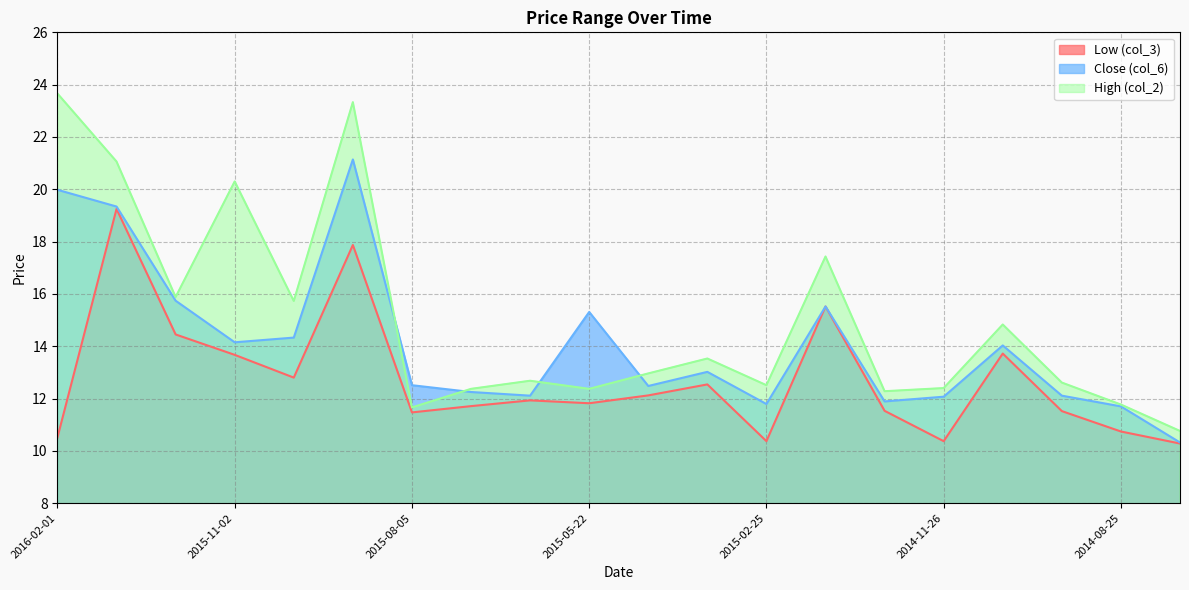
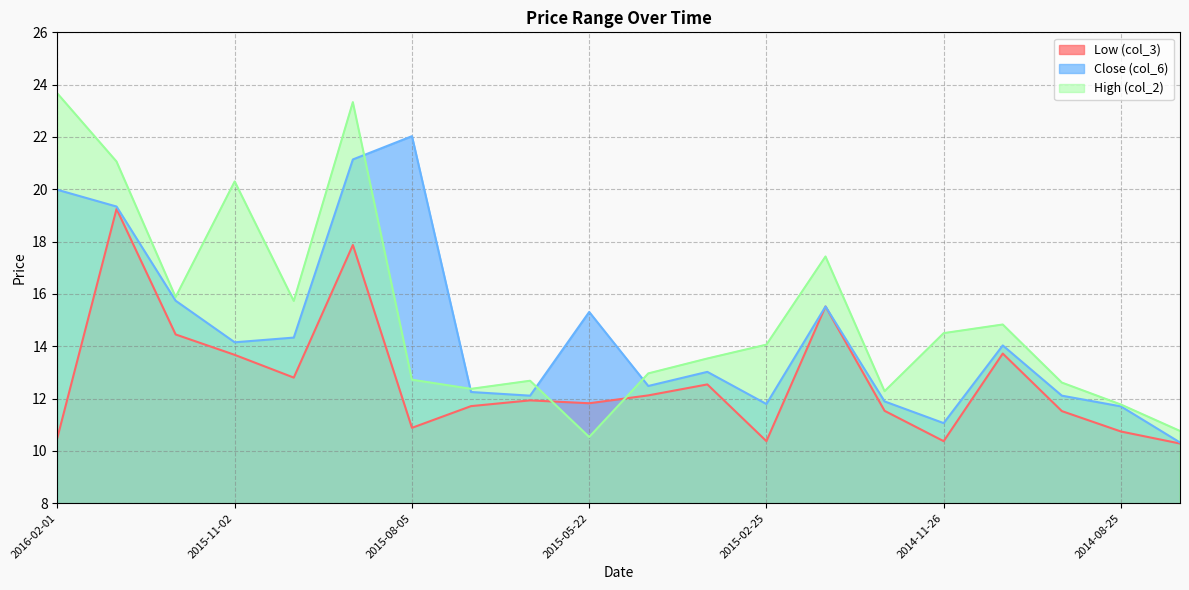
  {
    "Low (col_3)": {
      "2016-02-01": 10.5,
      "2015-11-02": 13.7,
-     "2015-08-05": 11.5,
+     "2015-08-05": 10.9,
      "2015-05-22": 11.8,
      "2015-02-25": 10.4,
      "2014-11-26": 10.4,
      "2014-08-25": 10.7
    },
    "Close (col_6)": {
      "2016-02-01": 20.0,
      "2015-11-02": 14.2,
-     "2015-08-05": 12.5,
+     "2015-08-05": 22.0,
      "2015-05-22": 15.3,
      "2015-02-25": 11.8,
-     "2014-11-26": 12.1
+     "2014-11-26": 11.1
    },
    "High (col_2)": {
      "2016-02-01": 23.7,
      "2015-11-02": 20.3,
-     "2015-08-05": 11.7,
-     "2015-05-22": 12.4,
-     "2015-02-25": 12.5,
-     "2014-11-26": 12.4
+     "2015-08-05": 12.7,
+     "2015-05-22": 10.5,
+     "2015-02-25": 14.1,
+     "2014-11-26": 14.5
    }
  }
